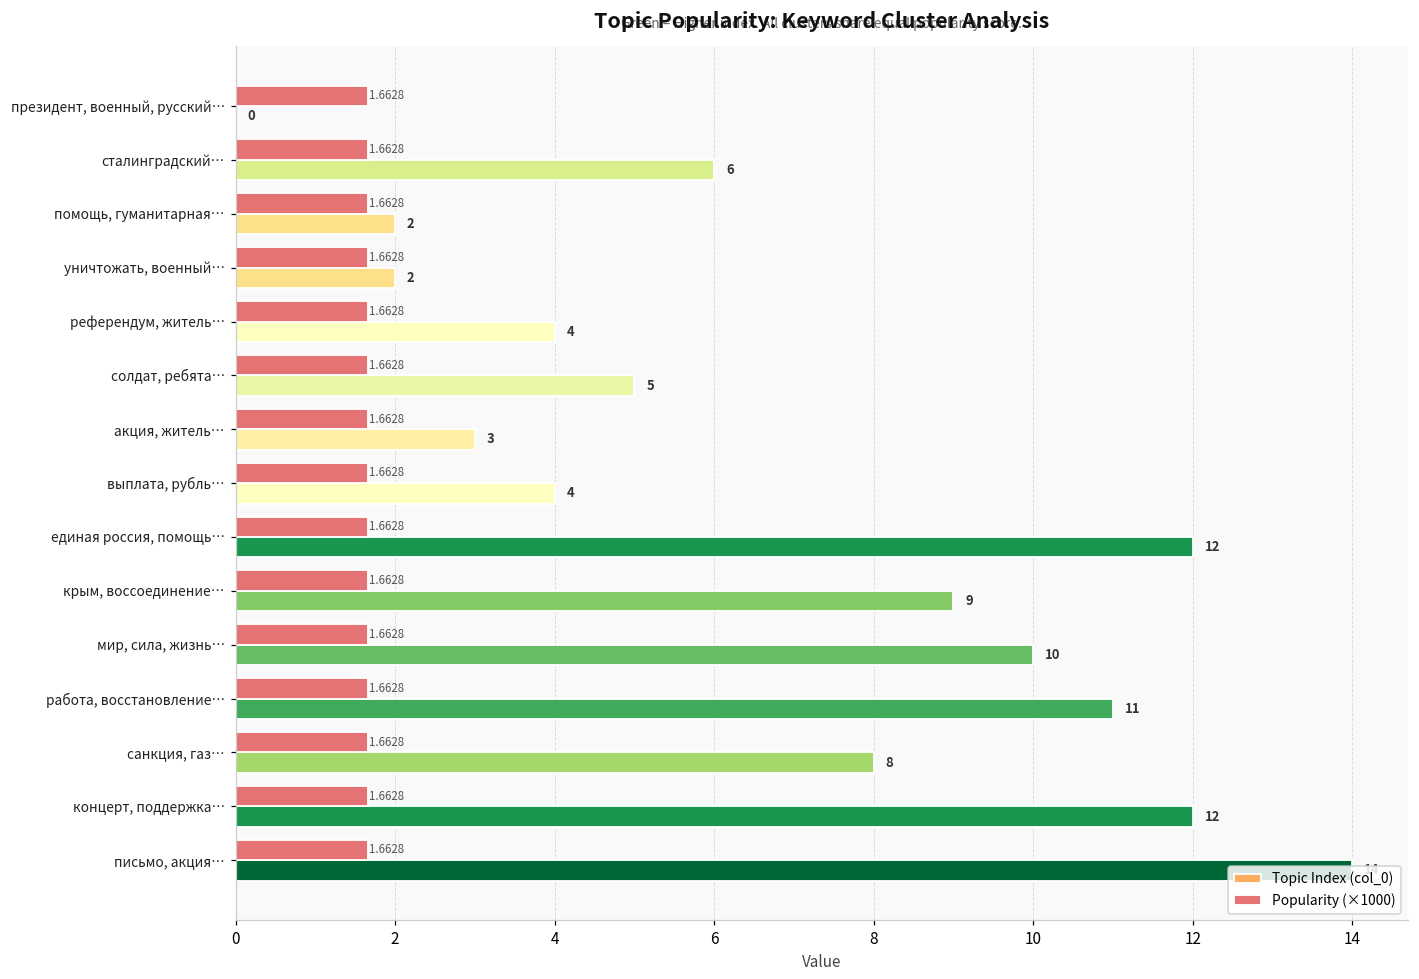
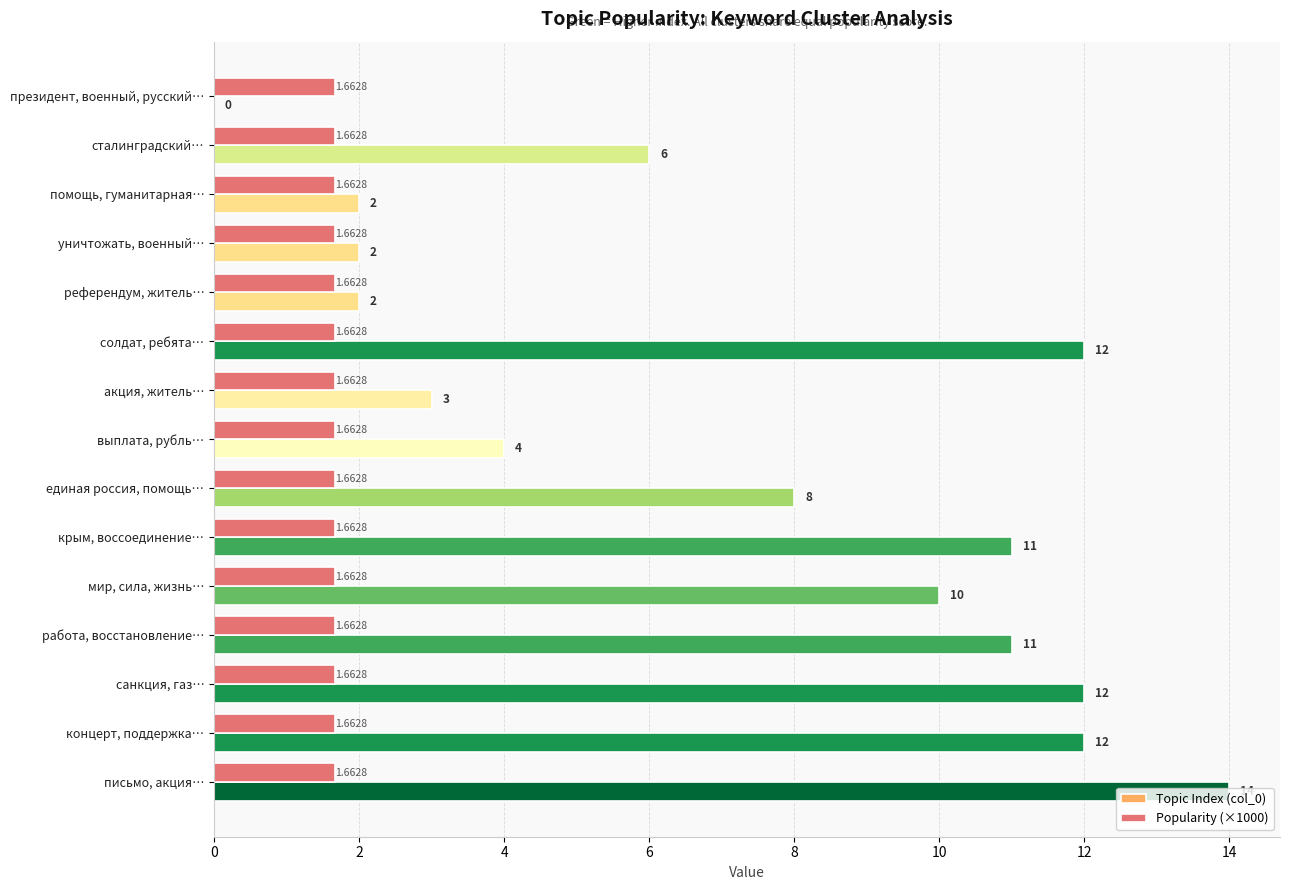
  {
    "Topic Index (col_0)": {
      "президент, военный, русский…": 0,
      "сталинградский…": 6,
      "помощь, гуманитарная…": 2,
      "уничтожать, военный…": 2,
-     "референдум, житель…": 4,
-     "солдат, ребята…": 5,
+     "референдум, житель…": 2,
+     "солдат, ребята…": 12,
      "акция, житель…": 3,
      "выплата, рубль…": 4,
-     "единая россия, помощь…": 12,
-     "крым, воссоединение…": 9,
+     "единая россия, помощь…": 8,
+     "крым, воссоединение…": 11,
      "мир, сила, жизнь…": 10,
      "работа, восстановление…": 11,
-     "санкция, газ…": 8,
+     "санкция, газ…": 12,
      "концерт, поддержка…": 12
    },
    "Popularity (×1000)": {
      "президент, военный, русский…": 1.6628,
      "сталинградский…": 1.6628,
      "помощь, гуманитарная…": 1.6628,
      "уничтожать, военный…": 1.6628,
      "референдум, житель…": 1.6628,
      "солдат, ребята…": 1.6628,
      "акция, житель…": 1.6628,
      "выплата, рубль…": 1.6628,
      "единая россия, помощь…": 1.6628,
      "крым, воссоединение…": 1.6628,
      "мир, сила, жизнь…": 1.6628,
      "работа, восстановление…": 1.6628,
      "санкция, газ…": 1.6628,
      "концерт, поддержка…": 1.6628,
      "письмо, акция…": 1.6628
    }
  }
